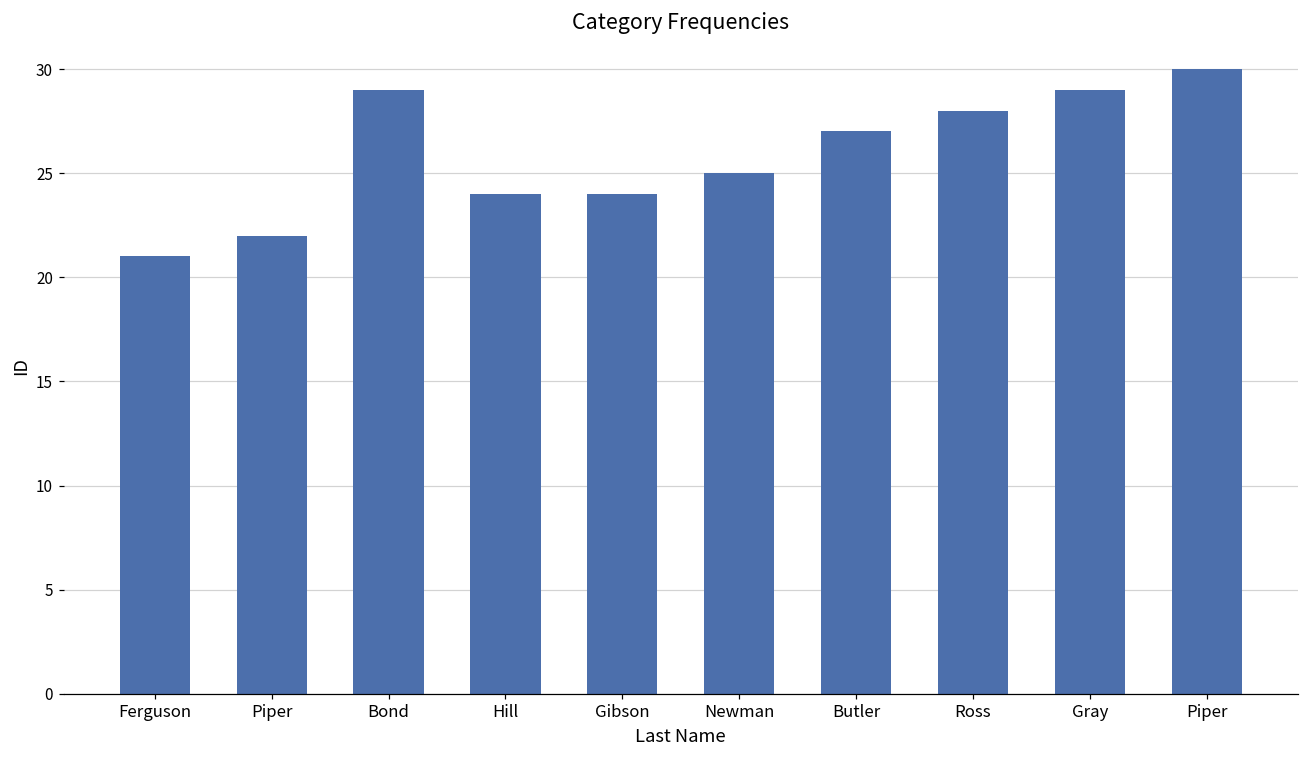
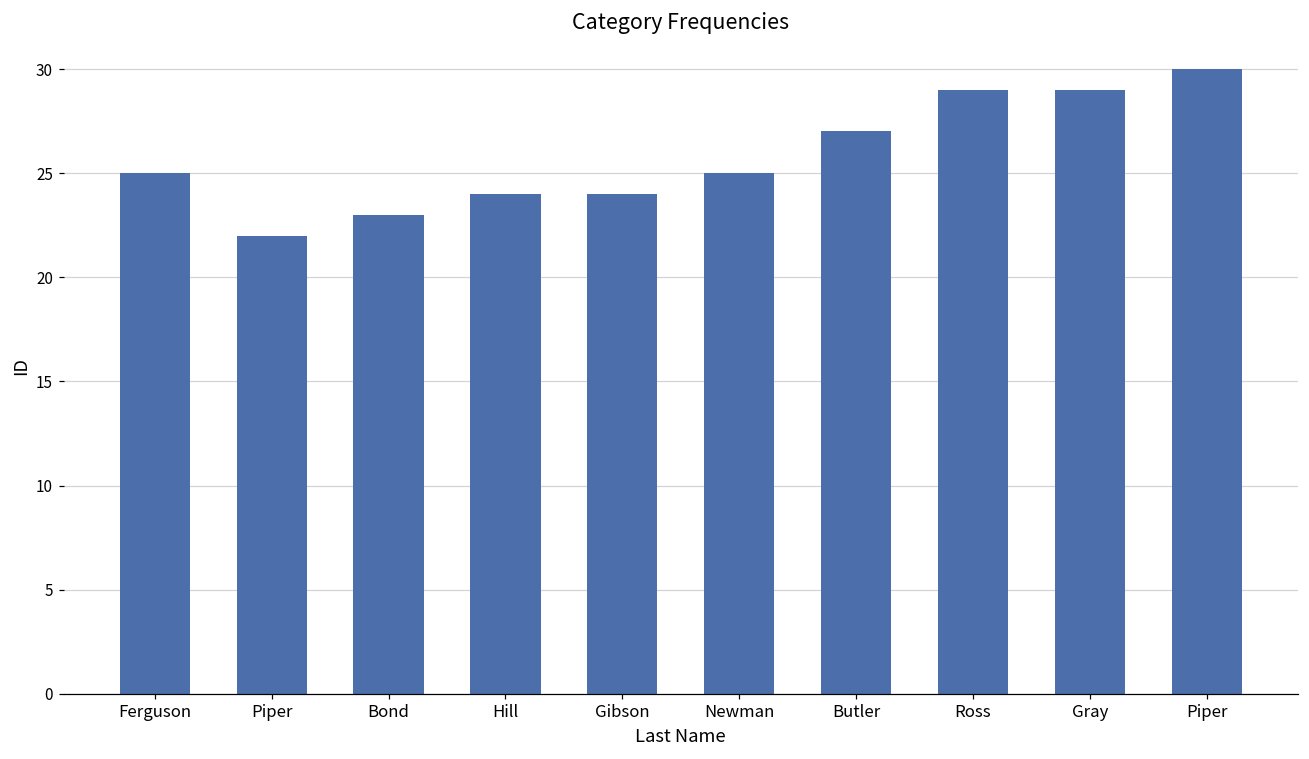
  {
-   "Ferguson": 21,
-   "Bond": 29,
+   "Ferguson": 25,
+   "Bond": 23,
    "Hill": 24,
    "Gibson": 24,
    "Newman": 25,
    "Butler": 27,
-   "Ross": 28,
+   "Ross": 29,
    "Gray": 29
  }
